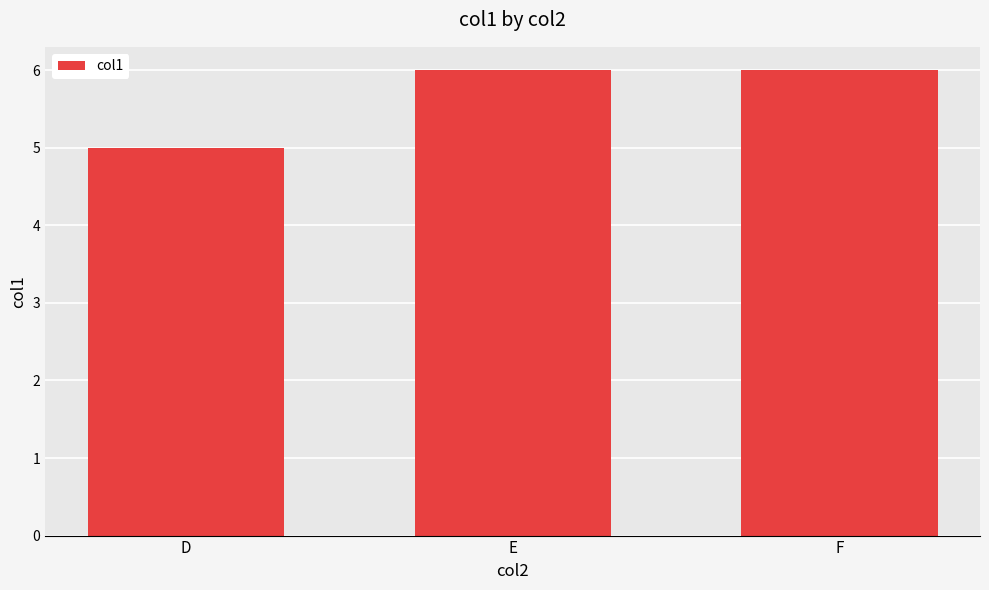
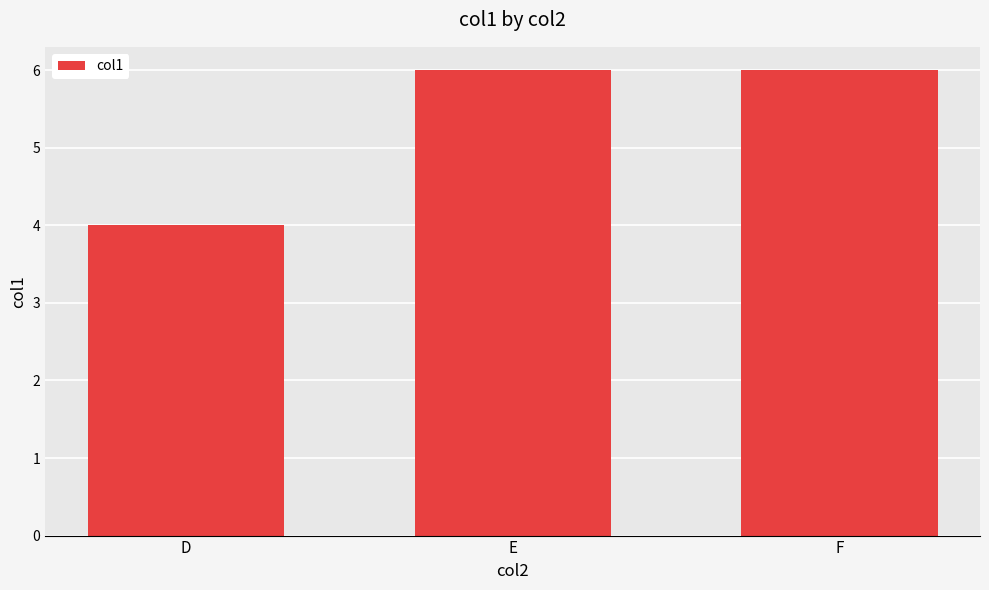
  {
-   "D": 5,
+   "D": 4,
    "E": 6,
    "F": 6
  }
